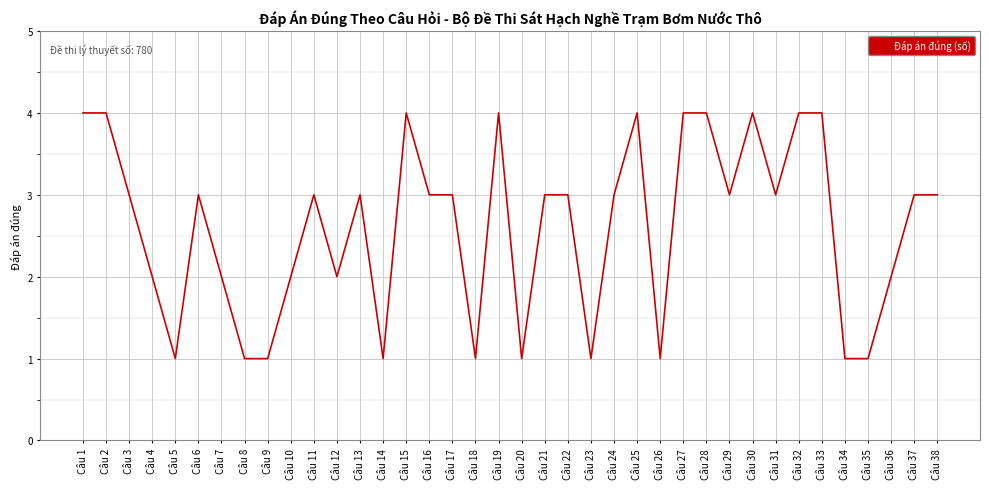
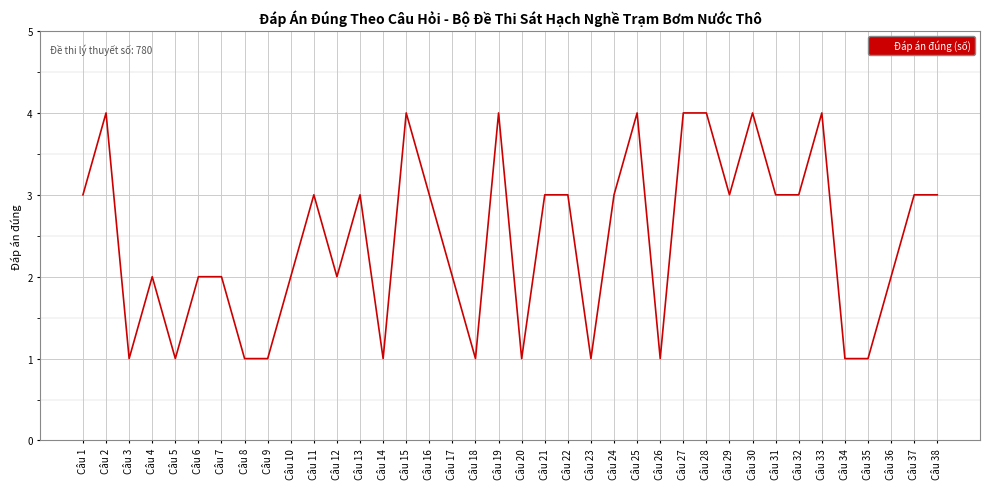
  {
-   "Câu 1": 4,
+   "Câu 1": 3,
    "Câu 2": 4,
-   "Câu 3": 3,
+   "Câu 3": 1,
    "Câu 4": 2,
    "Câu 5": 1,
-   "Câu 6": 3,
+   "Câu 6": 2,
    "Câu 7": 2,
    "Câu 8": 1,
    "Câu 9": 1,
    "Câu 10": 2,
    "Câu 11": 3,
    "Câu 12": 2,
    "Câu 13": 3,
    "Câu 14": 1,
    "Câu 15": 4,
    "Câu 16": 3,
-   "Câu 17": 3,
+   "Câu 17": 2,
    "Câu 18": 1,
    "Câu 19": 4,
    "Câu 20": 1,
    "Câu 21": 3,
    "Câu 22": 3,
    "Câu 23": 1,
    "Câu 24": 3,
    "Câu 25": 4,
    "Câu 26": 1,
    "Câu 27": 4,
    "Câu 28": 4,
    "Câu 29": 3,
    "Câu 30": 4,
    "Câu 31": 3,
-   "Câu 32": 4,
+   "Câu 32": 3,
    "Câu 33": 4,
    "Câu 34": 1,
    "Câu 35": 1,
    "Câu 36": 2,
    "Câu 37": 3,
    "Câu 38": 3
  }
